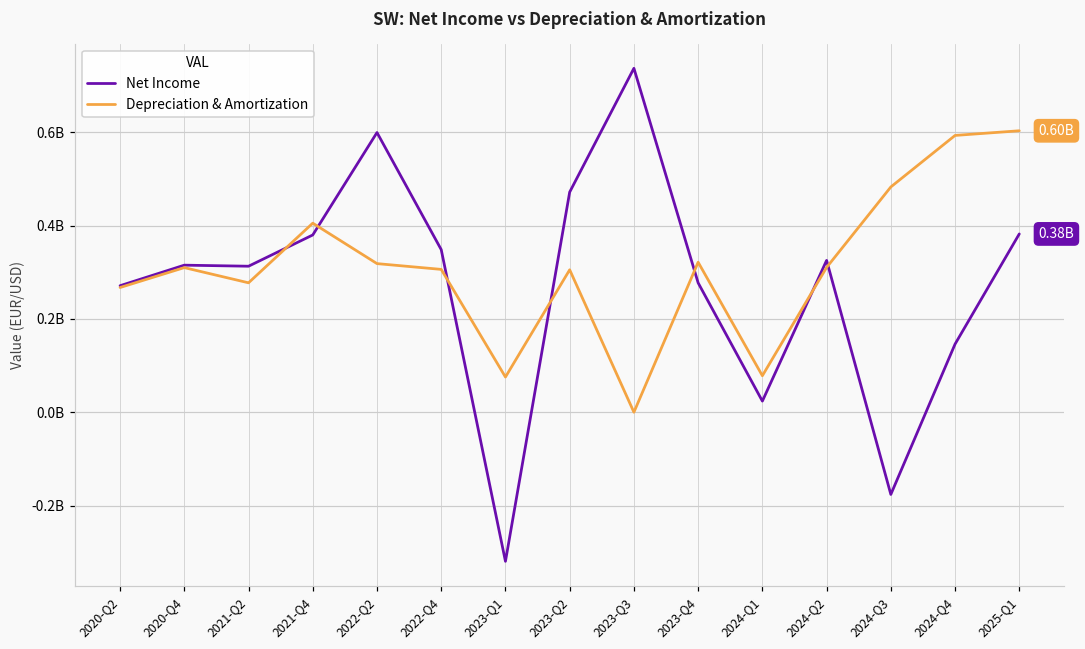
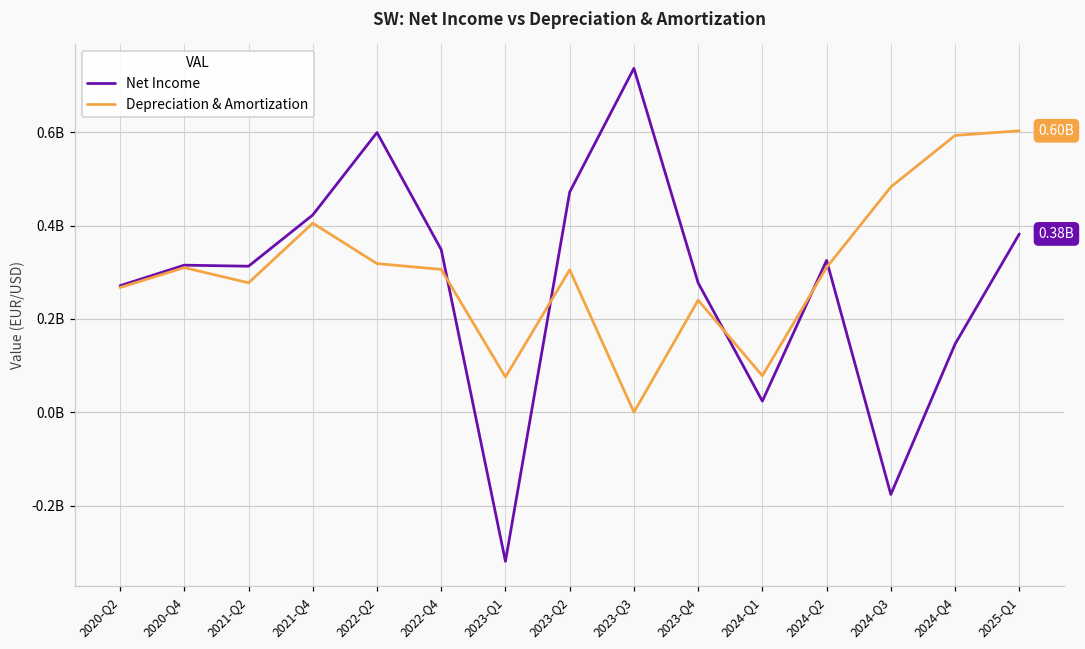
  {
    "Net Income": {
      "2021-Q2": 310000000,
-     "2021-Q4": 380000000,
+     "2021-Q4": 420000000,
      "2022-Q2": 600000000,
      "2022-Q4": 350000000,
      "2023-Q1": -320000000,
      "2023-Q2": 470000000,
      "2023-Q3": 740000000,
      "2023-Q4": 280000000,
      "2024-Q1": 20000000,
      "2024-Q2": 330000000,
      "2024-Q3": -180000000,
      "2024-Q4": 150000000
    },
    "Depreciation & Amortization": {
      "2021-Q2": 280000000,
      "2021-Q4": 410000000,
      "2022-Q2": 320000000,
      "2022-Q4": 310000000,
      "2023-Q1": 80000000,
      "2023-Q2": 310000000,
      "2023-Q3": 0,
-     "2023-Q4": 320000000,
+     "2023-Q4": 240000000,
      "2024-Q1": 80000000,
      "2024-Q2": 310000000,
      "2024-Q3": 480000000,
      "2024-Q4": 590000000
    }
  }
